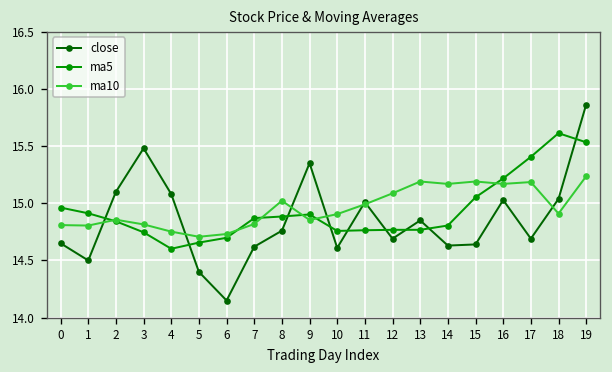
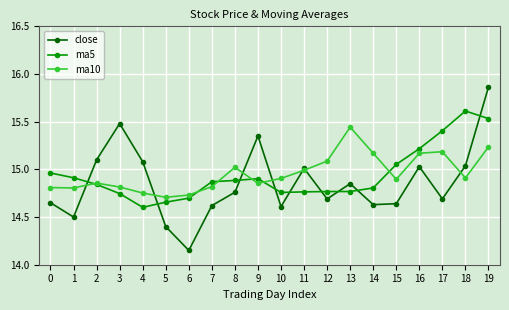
  {
    "ma10": {
      "0": 14.8,
      "1": 14.8,
      "3": 14.8,
      "4": 14.8,
      "5": 14.7,
      "6": 14.7,
      "7": 14.8,
      "8": 15.0,
      "9": 14.9,
      "10": 14.9,
      "12": 15.1,
-     "13": 15.2,
+     "13": 15.4,
      "14": 15.2,
-     "15": 15.2,
+     "15": 14.9,
      "16": 15.2,
      "17": 15.2,
      "18": 14.9,
      "19": 15.2
    }
  }
